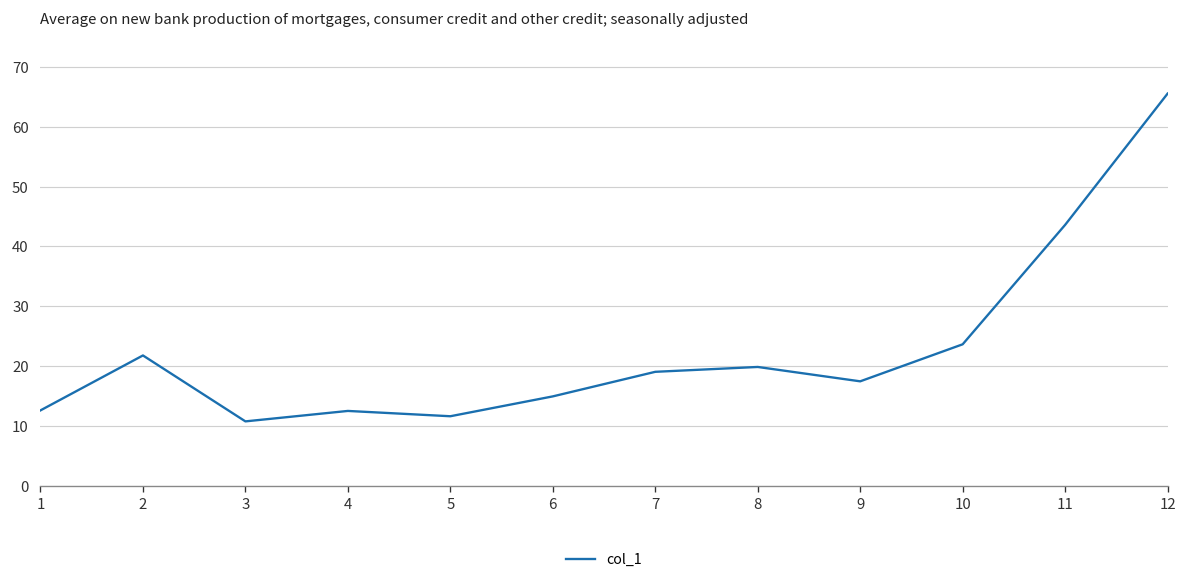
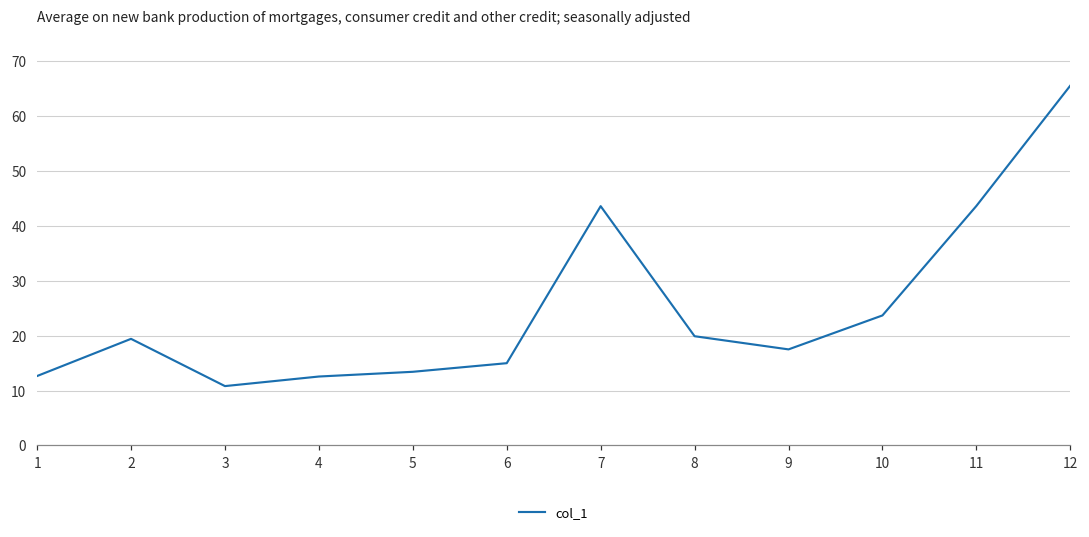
  {
    "1": 13,
-   "2": 22,
+   "2": 19,
    "3": 11,
    "4": 13,
-   "5": 12,
+   "5": 13,
    "6": 15,
-   "7": 19,
+   "7": 44,
    "8": 20,
    "9": 17,
    "10": 24,
    "11": 44,
    "12": 66
  }
